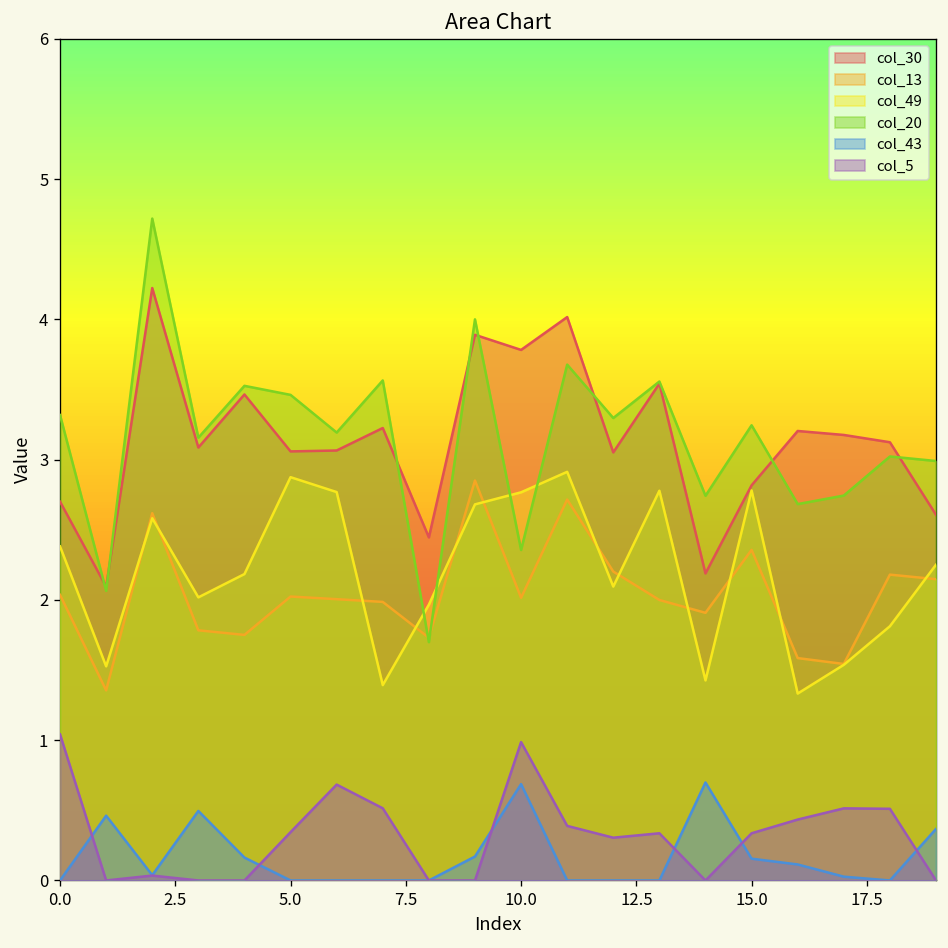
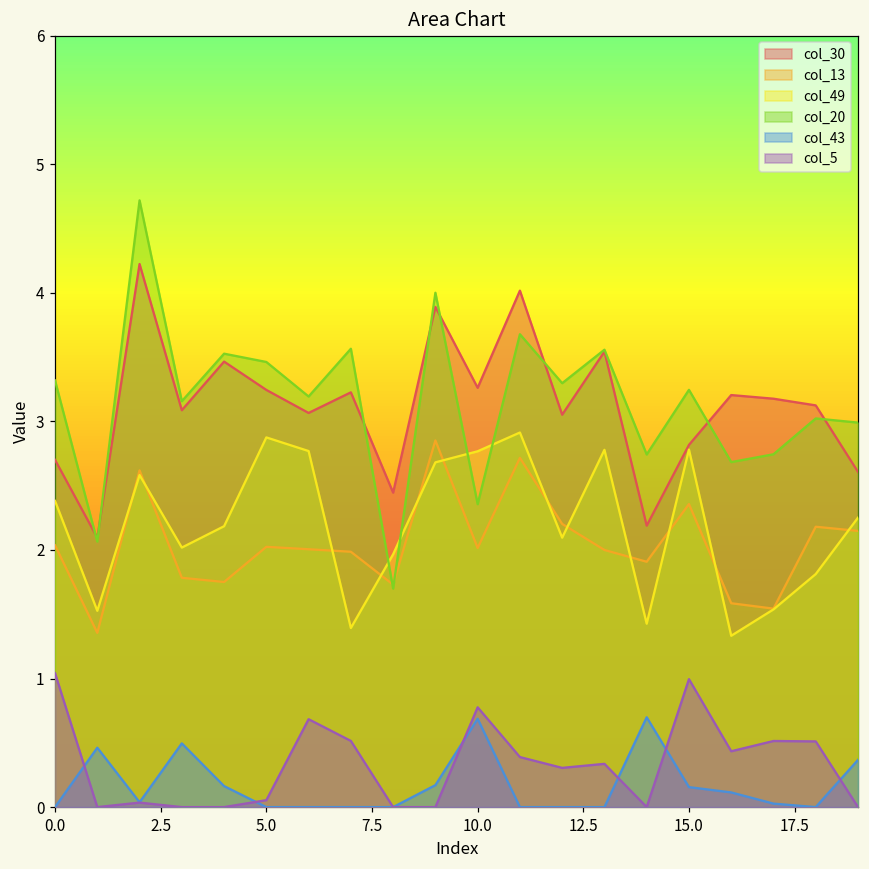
  {
    "col_30": {
      "0.0": 2.70,
-     "5.0": 3.06,
-     "10.0": 3.78,
+     "5.0": 3.24,
+     "10.0": 3.26,
      "15.0": 2.82
    },
    "col_20": {
      "0.0": 3.32,
      "5.0": 3.46,
      "10.0": 2.36,
      "15.0": 3.24
    },
    "col_43": {
      "0.0": 0.00,
      "5.0": 0.00,
      "10.0": 0.69,
      "15.0": 0.16
    },
    "col_5": {
      "0.0": 1.04,
-     "5.0": 0.34,
-     "10.0": 0.99,
-     "15.0": 0.34
+     "5.0": 0.05,
+     "10.0": 0.78,
+     "15.0": 1.00
    }
  }
